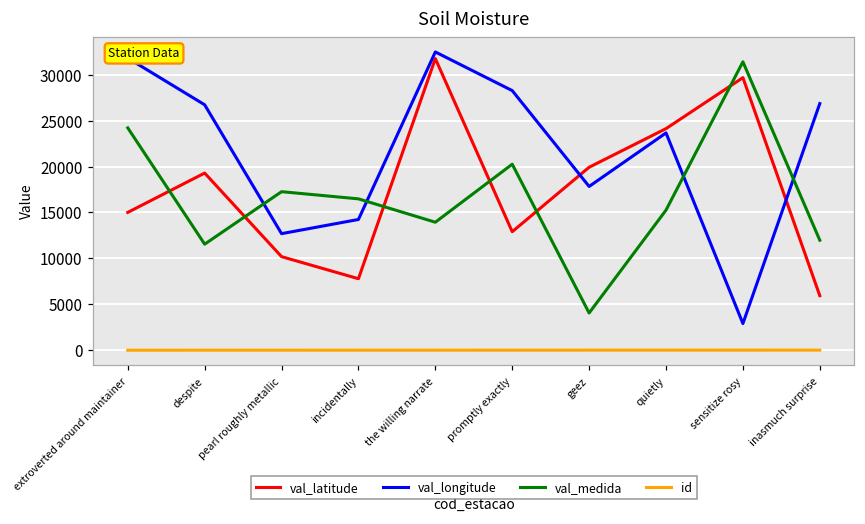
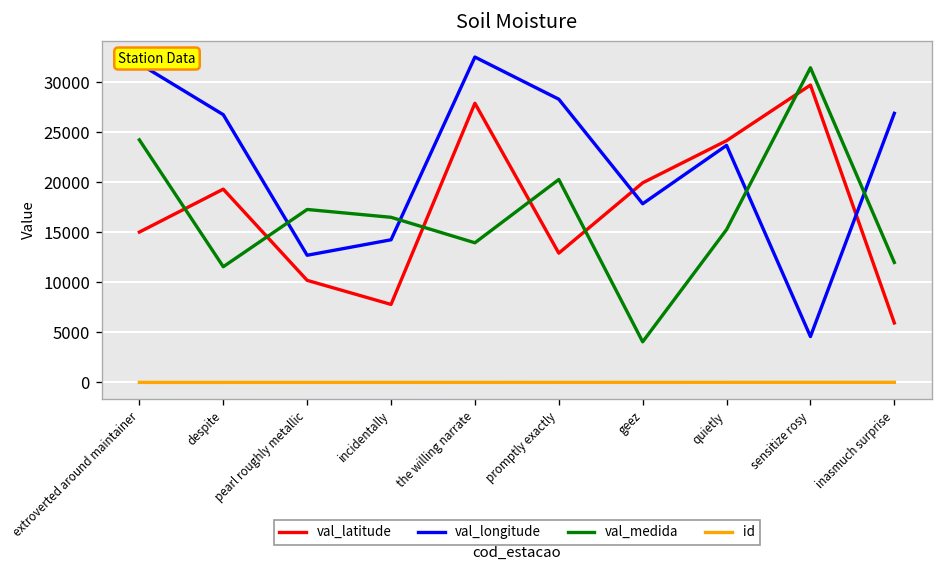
  {
    "val_latitude": {
      "extroverted around maintainer": 15000,
      "despite": 19000,
      "pearl roughly metallic": 10000,
      "incidentally": 8000,
-     "the willing narrate": 32000,
+     "the willing narrate": 28000,
      "promptly exactly": 13000,
      "geez": 20000,
      "quietly": 24000,
      "sensitize rosy": 30000,
      "inasmuch surprise": 6000
    },
    "val_longitude": {
      "despite": 27000,
      "pearl roughly metallic": 13000,
      "incidentally": 14000,
      "the willing narrate": 32000,
      "promptly exactly": 28000,
      "geez": 18000,
      "quietly": 24000,
-     "sensitize rosy": 3000,
+     "sensitize rosy": 5000,
      "inasmuch surprise": 27000
    },
    "val_medida": {
      "extroverted around maintainer": 24000,
      "despite": 12000,
      "pearl roughly metallic": 17000,
      "incidentally": 16000,
      "the willing narrate": 14000,
      "promptly exactly": 20000,
      "geez": 4000,
      "quietly": 15000,
      "sensitize rosy": 31000,
      "inasmuch surprise": 12000
    },
    "id": {
      "extroverted around maintainer": 0,
      "despite": 0,
      "pearl roughly metallic": 0,
      "incidentally": 0,
      "the willing narrate": 0,
      "promptly exactly": 0,
      "geez": 0,
      "quietly": 0,
      "sensitize rosy": 0,
      "inasmuch surprise": 0
    }
  }
